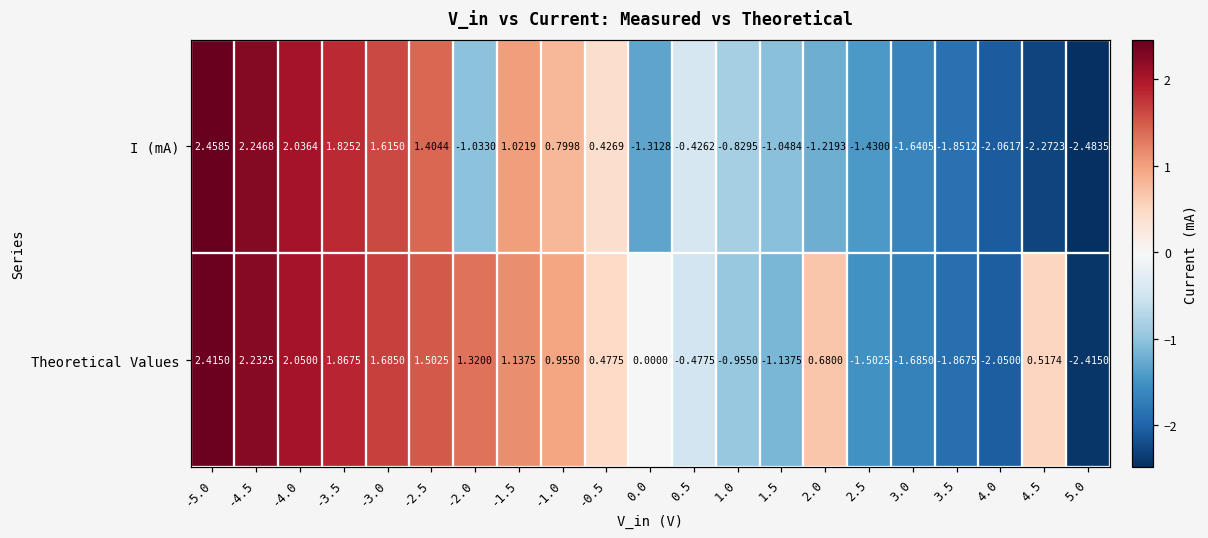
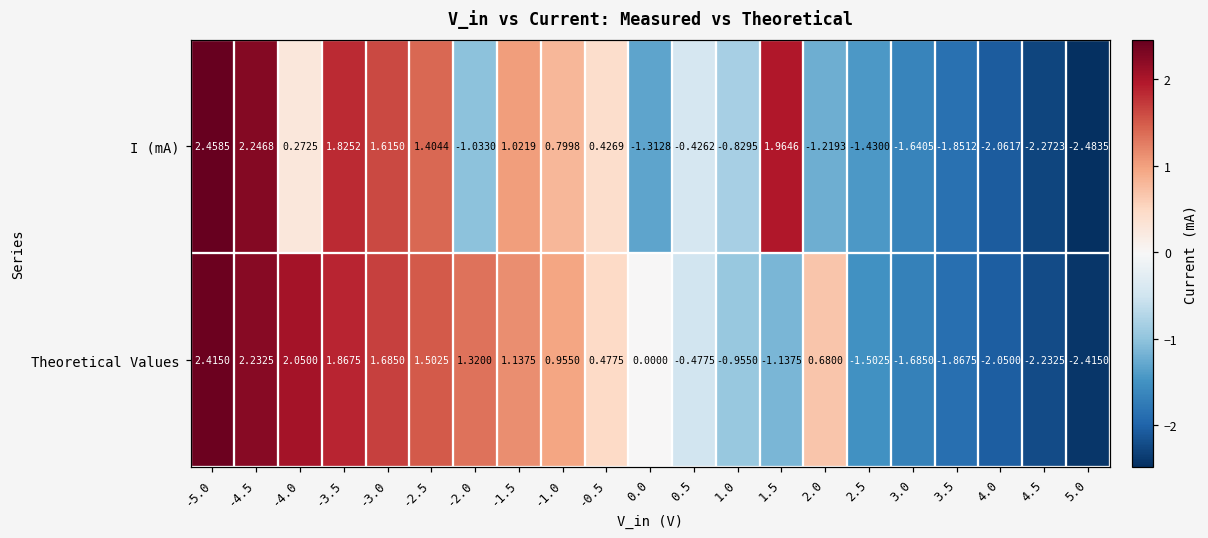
  {
    "I (mA)": {
      "-5.0": 2.4585,
      "-4.5": 2.2468,
-     "-4.0": 2.0364,
+     "-4.0": 0.2725,
      "-3.5": 1.8252,
      "-3.0": 1.6150,
      "-2.5": 1.4044,
      "-2.0": -1.0330,
      "-1.5": 1.0219,
      "-1.0": 0.7998,
      "-0.5": 0.4269,
      "0.0": -1.3128,
      "0.5": -0.4262,
      "1.0": -0.8295,
-     "1.5": -1.0484,
+     "1.5": 1.9646,
      "2.0": -1.2193,
      "2.5": -1.4300,
      "3.0": -1.6405,
      "3.5": -1.8512,
      "4.0": -2.0617,
      "4.5": -2.2723,
      "5.0": -2.4835
    },
    "Theoretical Values": {
      "-5.0": 2.4150,
      "-4.5": 2.2325,
      "-4.0": 2.0500,
      "-3.5": 1.8675,
      "-3.0": 1.6850,
      "-2.5": 1.5025,
      "-2.0": 1.3200,
      "-1.5": 1.1375,
      "-1.0": 0.9550,
      "-0.5": 0.4775,
      "0.0": 0.0000,
      "0.5": -0.4775,
      "1.0": -0.9550,
      "1.5": -1.1375,
      "2.0": 0.6800,
      "2.5": -1.5025,
      "3.0": -1.6850,
      "3.5": -1.8675,
      "4.0": -2.0500,
-     "4.5": 0.5174,
+     "4.5": -2.2325,
      "5.0": -2.4150
    }
  }
